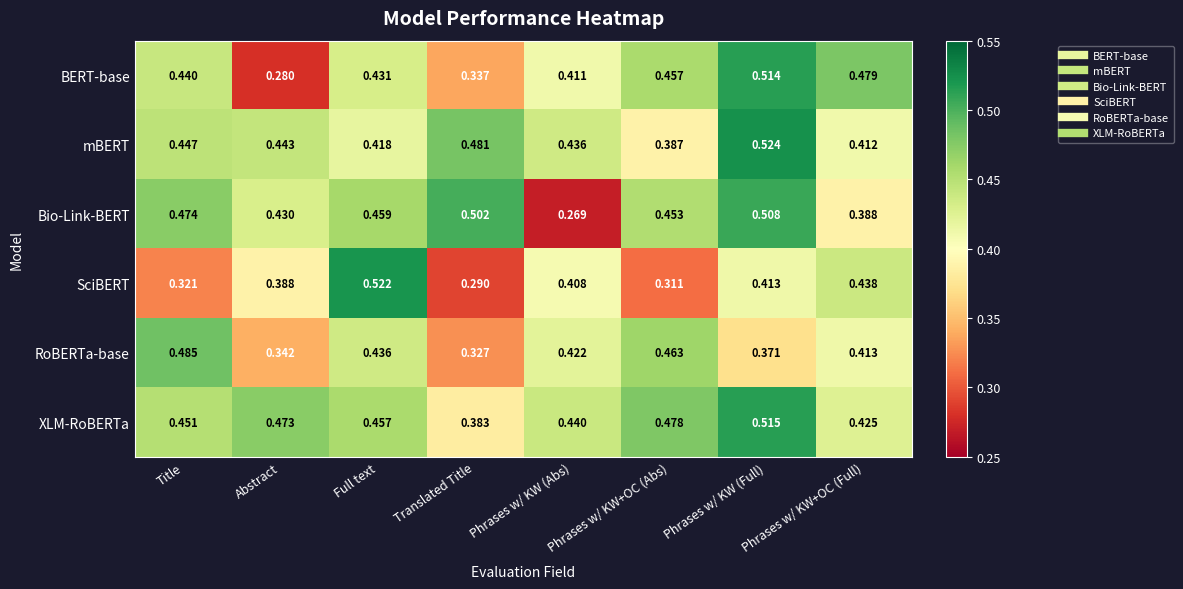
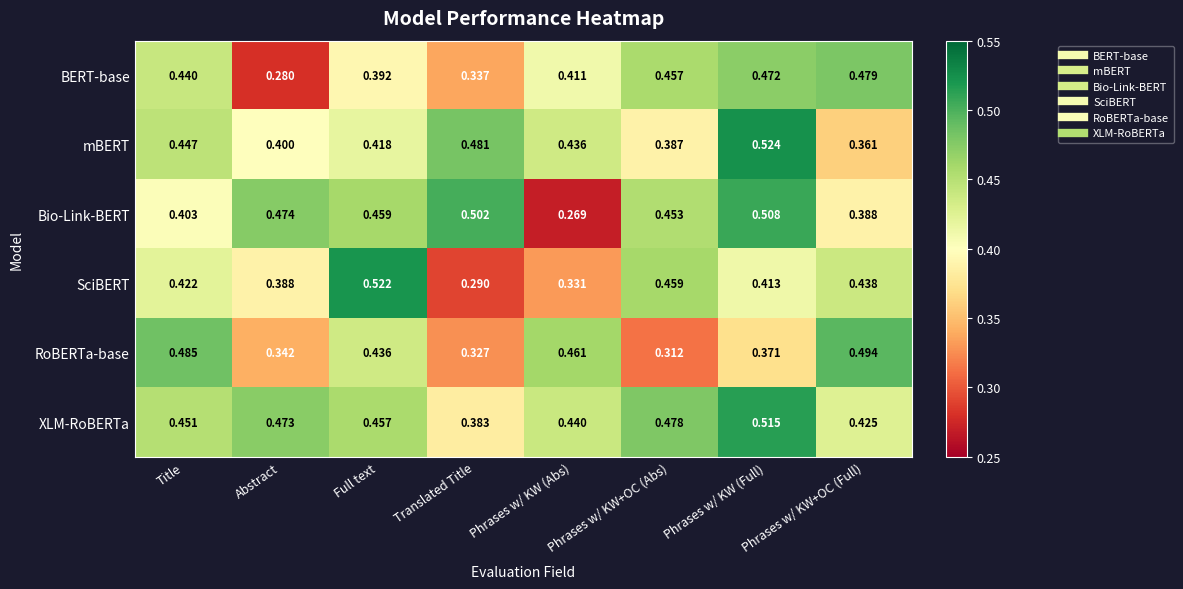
  {
    "BERT-base": {
      "Title": 0.440,
      "Abstract": 0.280,
-     "Full text": 0.431,
+     "Full text": 0.392,
      "Translated Title": 0.337,
      "Phrases w/ KW (Abs)": 0.411,
      "Phrases w/ KW+OC (Abs)": 0.457,
-     "Phrases w/ KW (Full)": 0.514,
+     "Phrases w/ KW (Full)": 0.472,
      "Phrases w/ KW+OC (Full)": 0.479
    },
    "mBERT": {
      "Title": 0.447,
-     "Abstract": 0.443,
+     "Abstract": 0.400,
      "Full text": 0.418,
      "Translated Title": 0.481,
      "Phrases w/ KW (Abs)": 0.436,
      "Phrases w/ KW+OC (Abs)": 0.387,
      "Phrases w/ KW (Full)": 0.524,
-     "Phrases w/ KW+OC (Full)": 0.412
+     "Phrases w/ KW+OC (Full)": 0.361
    },
    "Bio-Link-BERT": {
-     "Title": 0.474,
-     "Abstract": 0.430,
+     "Title": 0.403,
+     "Abstract": 0.474,
      "Full text": 0.459,
      "Translated Title": 0.502,
      "Phrases w/ KW (Abs)": 0.269,
      "Phrases w/ KW+OC (Abs)": 0.453,
      "Phrases w/ KW (Full)": 0.508,
      "Phrases w/ KW+OC (Full)": 0.388
    },
    "SciBERT": {
-     "Title": 0.321,
+     "Title": 0.422,
      "Abstract": 0.388,
      "Full text": 0.522,
      "Translated Title": 0.290,
-     "Phrases w/ KW (Abs)": 0.408,
-     "Phrases w/ KW+OC (Abs)": 0.311,
+     "Phrases w/ KW (Abs)": 0.331,
+     "Phrases w/ KW+OC (Abs)": 0.459,
      "Phrases w/ KW (Full)": 0.413,
      "Phrases w/ KW+OC (Full)": 0.438
    },
    "RoBERTa-base": {
      "Title": 0.485,
      "Abstract": 0.342,
      "Full text": 0.436,
      "Translated Title": 0.327,
-     "Phrases w/ KW (Abs)": 0.422,
-     "Phrases w/ KW+OC (Abs)": 0.463,
+     "Phrases w/ KW (Abs)": 0.461,
+     "Phrases w/ KW+OC (Abs)": 0.312,
      "Phrases w/ KW (Full)": 0.371,
-     "Phrases w/ KW+OC (Full)": 0.413
+     "Phrases w/ KW+OC (Full)": 0.494
    },
    "XLM-RoBERTa": {
      "Title": 0.451,
      "Abstract": 0.473,
      "Full text": 0.457,
      "Translated Title": 0.383,
      "Phrases w/ KW (Abs)": 0.440,
      "Phrases w/ KW+OC (Abs)": 0.478,
      "Phrases w/ KW (Full)": 0.515,
      "Phrases w/ KW+OC (Full)": 0.425
    }
  }
